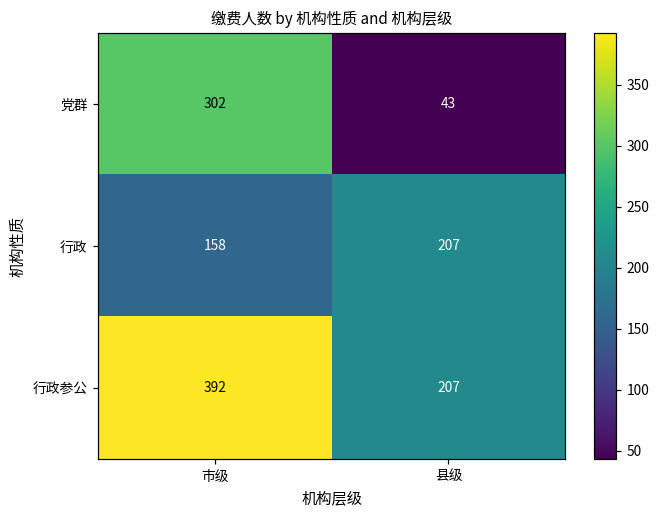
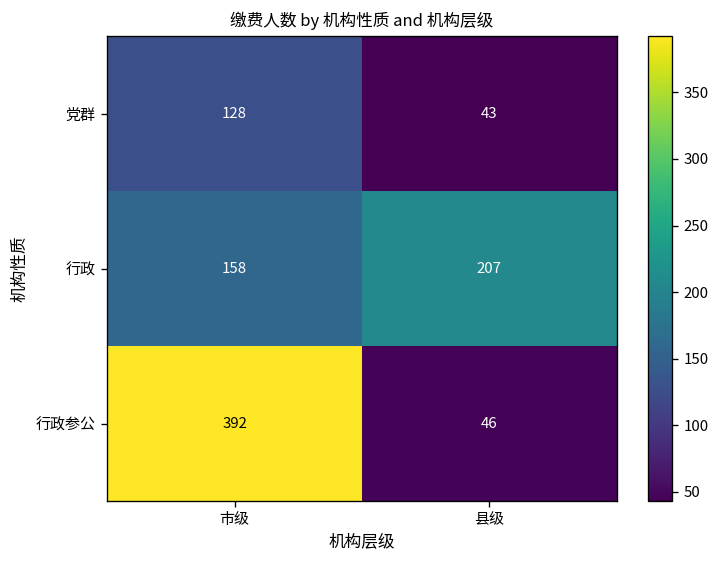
  {
    "党群": {
-     "市级": 302,
+     "市级": 128,
      "县级": 43
    },
    "行政": {
      "市级": 158,
      "县级": 207
    },
    "行政参公": {
      "市级": 392,
-     "县级": 207
+     "县级": 46
    }
  }
